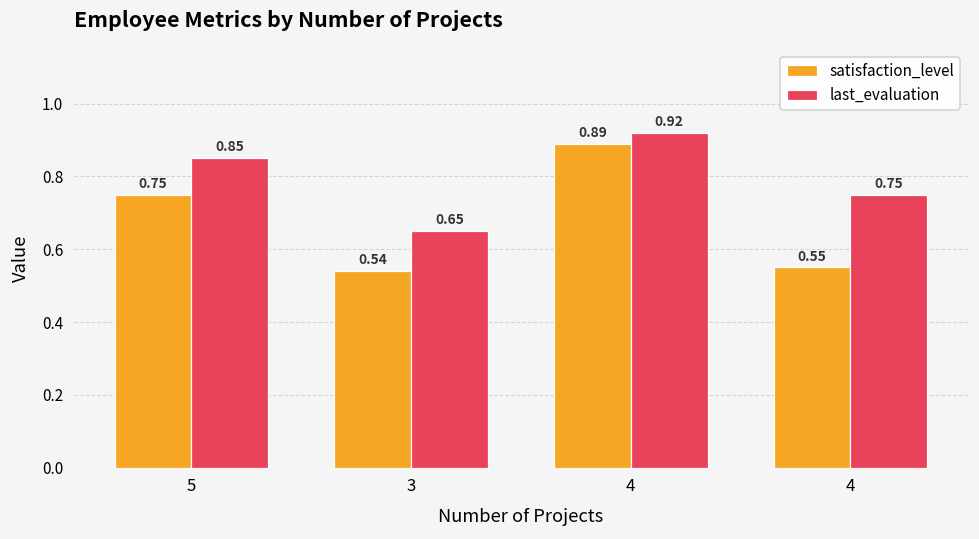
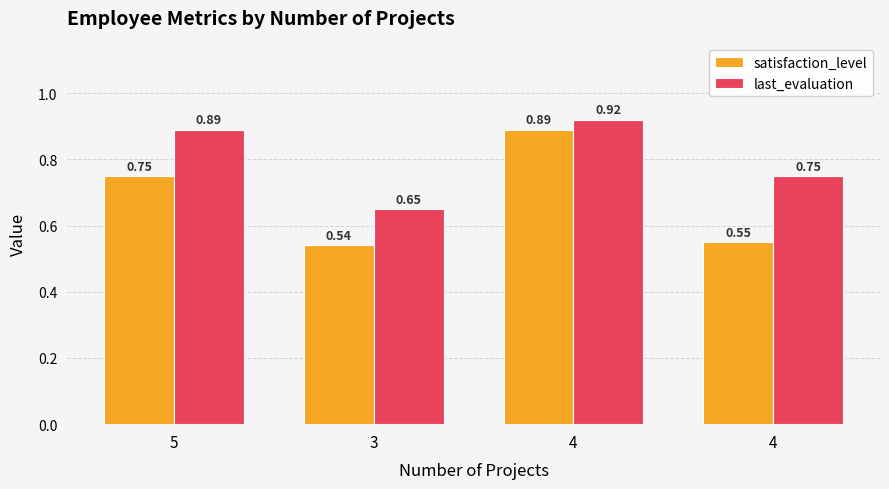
  {
    "satisfaction_level": {
      "5": 0.75,
      "3": 0.54
    },
    "last_evaluation": {
-     "5": 0.85,
+     "5": 0.89,
      "3": 0.65
    }
  }
